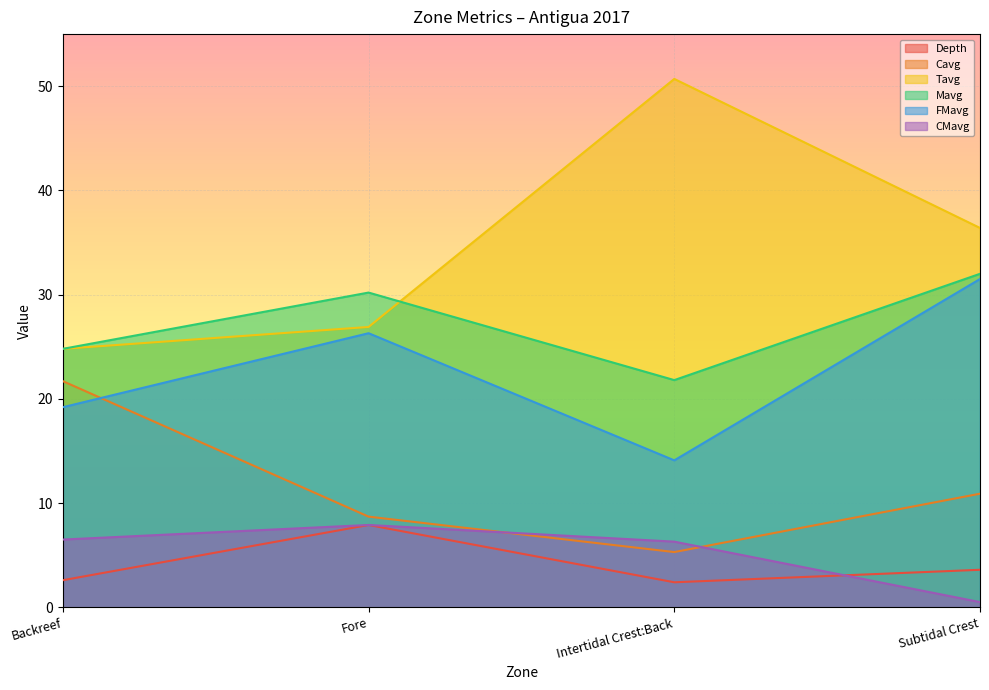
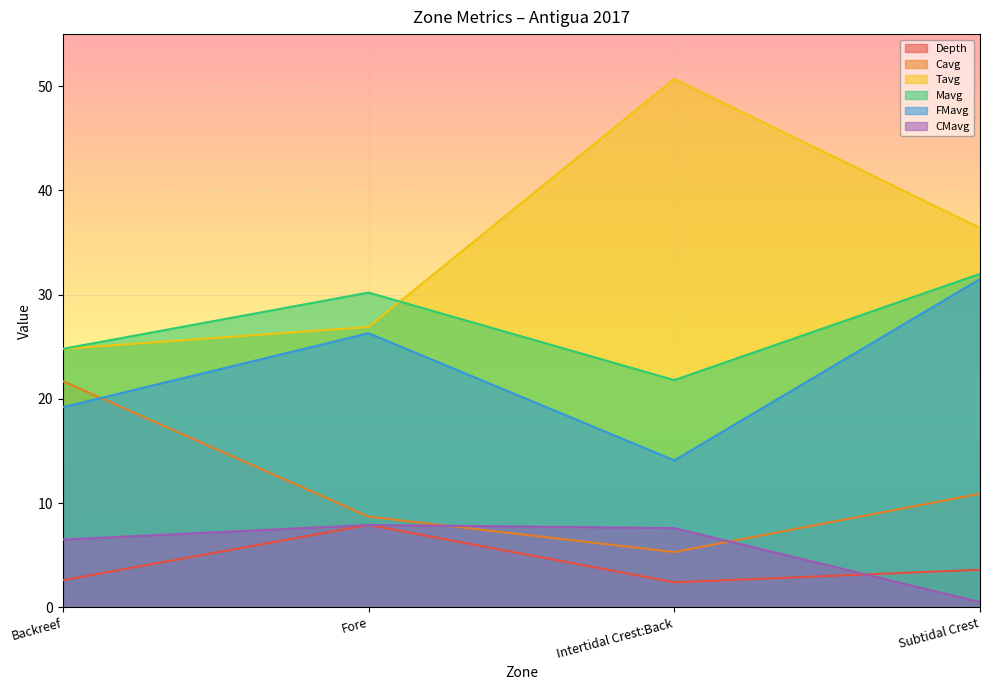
  {
    "Tavg": {
      "Fore": 26.9,
      "Intertidal Crest:Back": 50.7,
      "Subtidal Crest": 36.4
    },
    "Mavg": {
      "Fore": 30.2,
      "Intertidal Crest:Back": 21.8,
      "Subtidal Crest": 32.0
    },
    "FMavg": {
      "Backreef": 19.2,
      "Fore": 26.3,
      "Intertidal Crest:Back": 14.1,
      "Subtidal Crest": 31.5
    },
    "CMavg": {
      "Backreef": 6.5,
-     "Intertidal Crest:Back": 6.3,
+     "Intertidal Crest:Back": 7.6,
      "Subtidal Crest": 0.5
    }
  }
